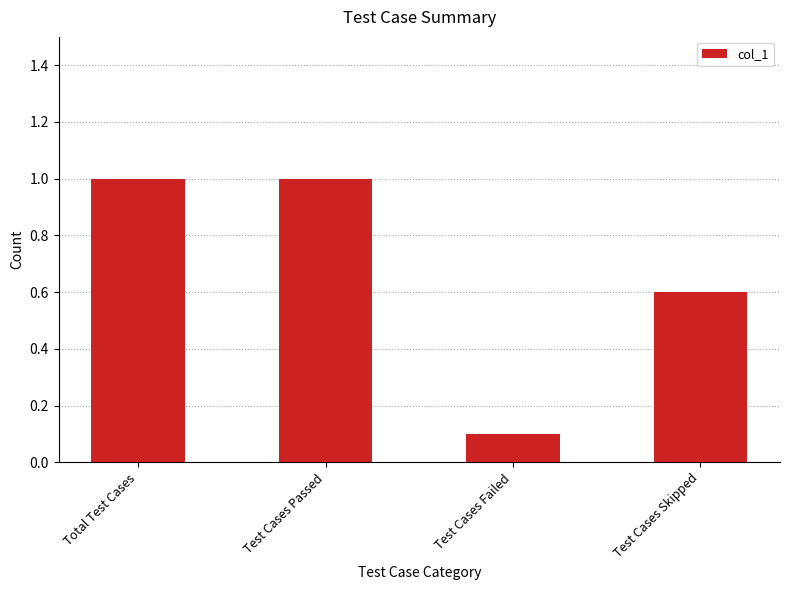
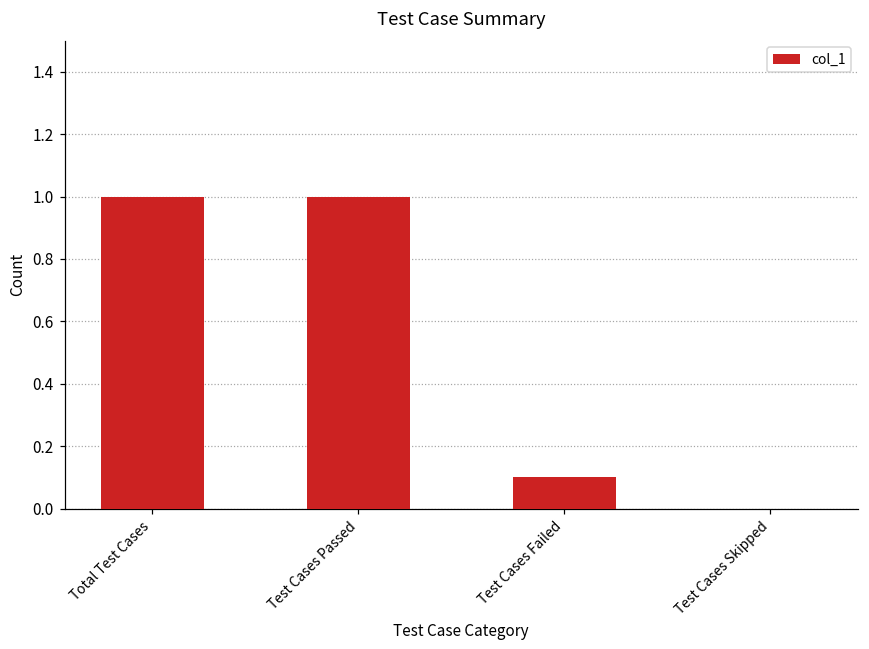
  {
    "Total Test Cases": 1.0,
    "Test Cases Passed": 1.0,
    "Test Cases Failed": 0.1,
-   "Test Cases Skipped": 0.6
+   "Test Cases Skipped": 0.0
  }
